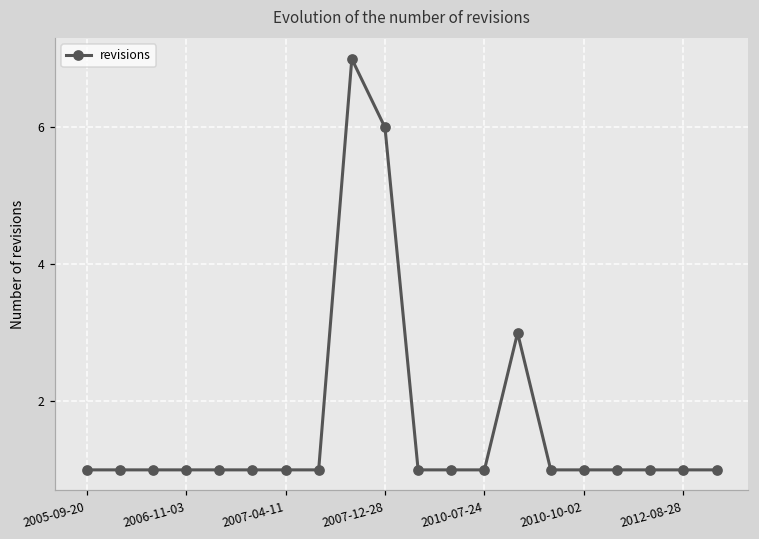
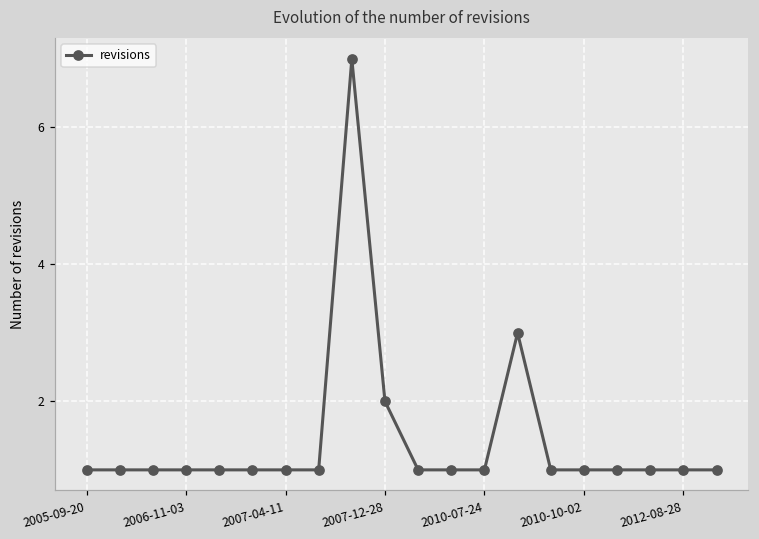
  {
    "2005-09-20": 1,
    "2006-11-03": 1,
    "2007-04-11": 1,
-   "2007-12-28": 6,
+   "2007-12-28": 2,
    "2010-07-24": 1,
    "2010-10-02": 1,
    "2012-08-28": 1
  }
